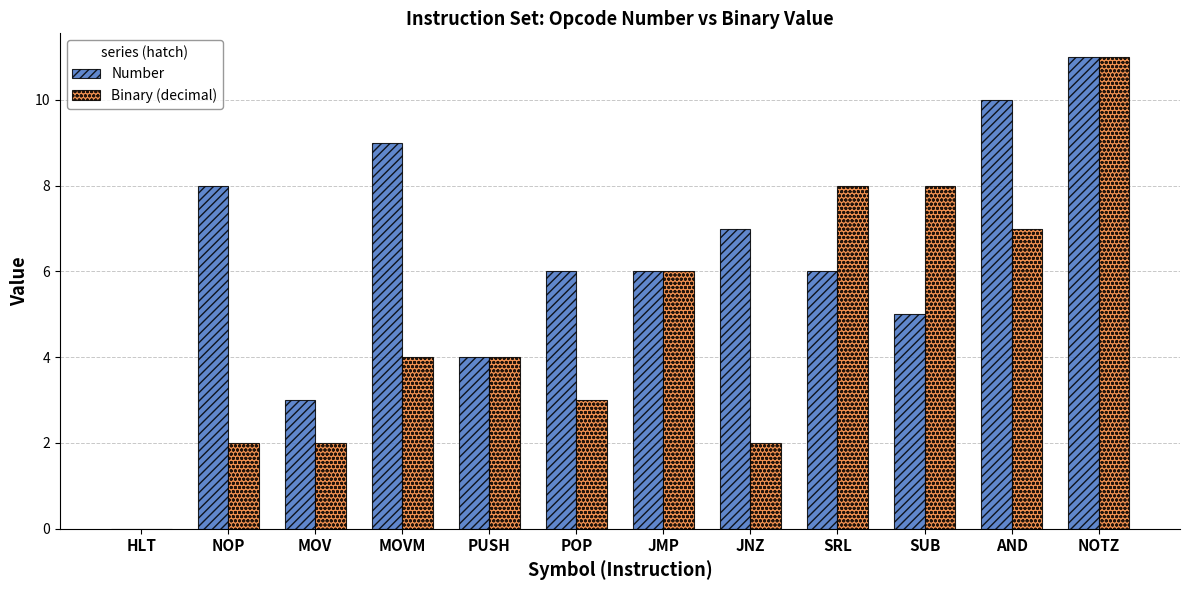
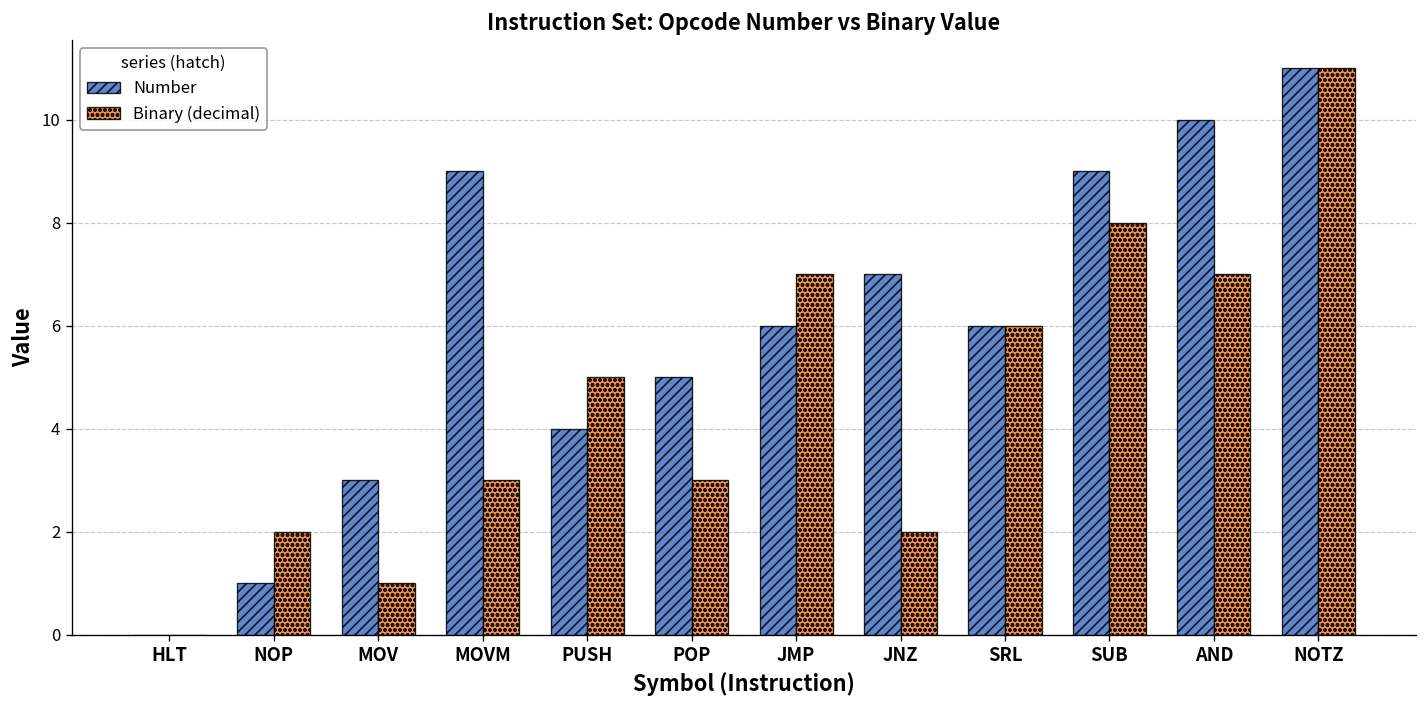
  {
    "Number": {
      "HLT": 0,
-     "NOP": 8,
+     "NOP": 1,
      "MOV": 3,
      "MOVM": 9,
      "PUSH": 4,
-     "POP": 6,
+     "POP": 5,
      "JMP": 6,
      "JNZ": 7,
      "SRL": 6,
-     "SUB": 5,
+     "SUB": 9,
      "AND": 10,
      "NOTZ": 11
    },
    "Binary (decimal)": {
      "HLT": 0,
      "NOP": 2,
-     "MOV": 2,
-     "MOVM": 4,
-     "PUSH": 4,
+     "MOV": 1,
+     "MOVM": 3,
+     "PUSH": 5,
      "POP": 3,
-     "JMP": 6,
+     "JMP": 7,
      "JNZ": 2,
-     "SRL": 8,
+     "SRL": 6,
      "SUB": 8,
      "AND": 7,
      "NOTZ": 11
    }
  }
